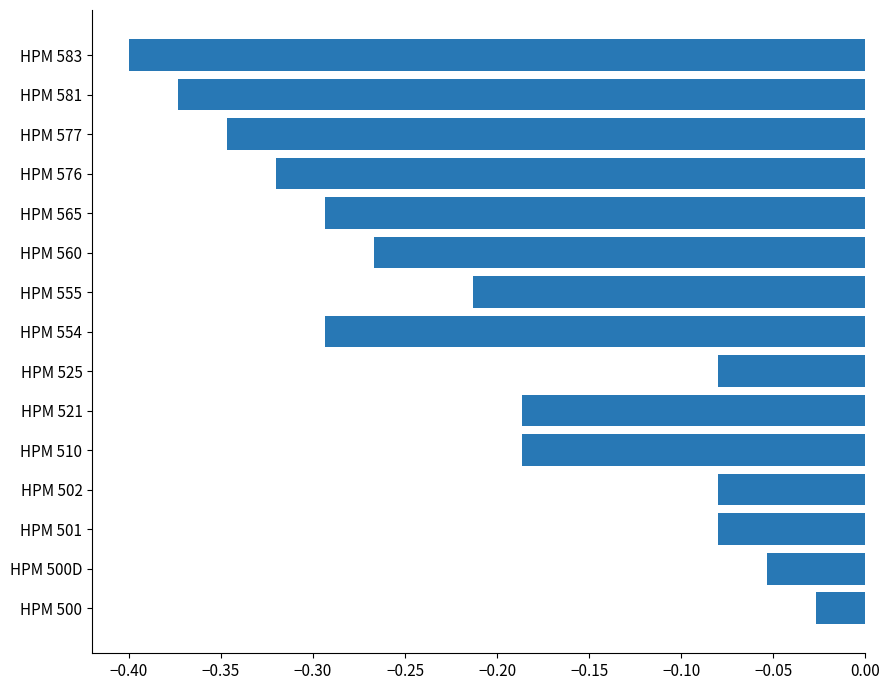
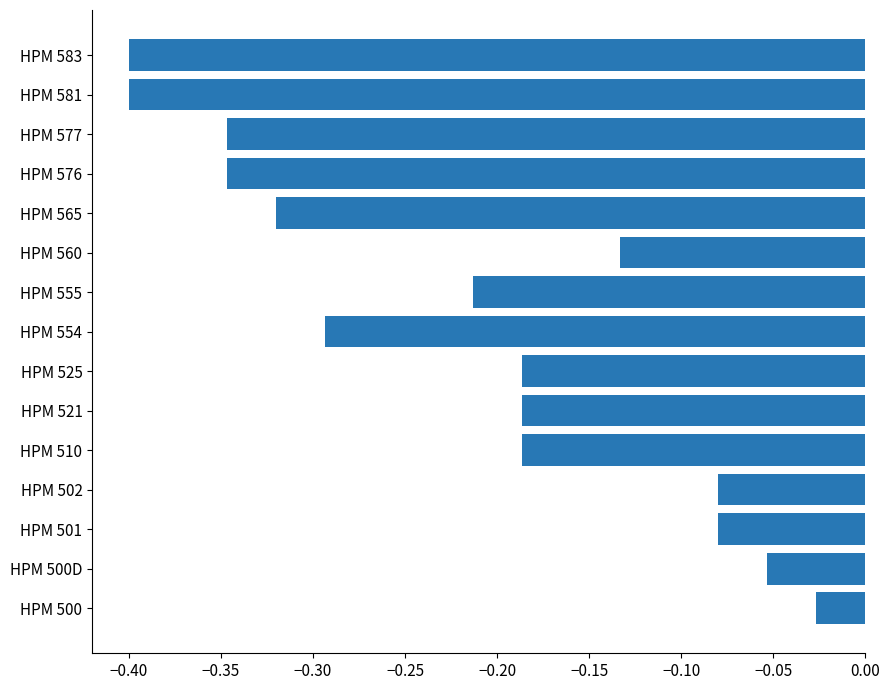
  {
    "HPM 583": -0.400,
-   "HPM 581": -0.373,
+   "HPM 581": -0.400,
    "HPM 577": -0.347,
-   "HPM 576": -0.320,
-   "HPM 565": -0.293,
-   "HPM 560": -0.267,
+   "HPM 576": -0.347,
+   "HPM 565": -0.320,
+   "HPM 560": -0.133,
    "HPM 555": -0.213,
    "HPM 554": -0.293,
-   "HPM 525": -0.080,
+   "HPM 525": -0.187,
    "HPM 521": -0.187,
    "HPM 510": -0.187,
    "HPM 502": -0.080,
    "HPM 501": -0.080,
    "HPM 500D": -0.053,
    "HPM 500": -0.027
  }
